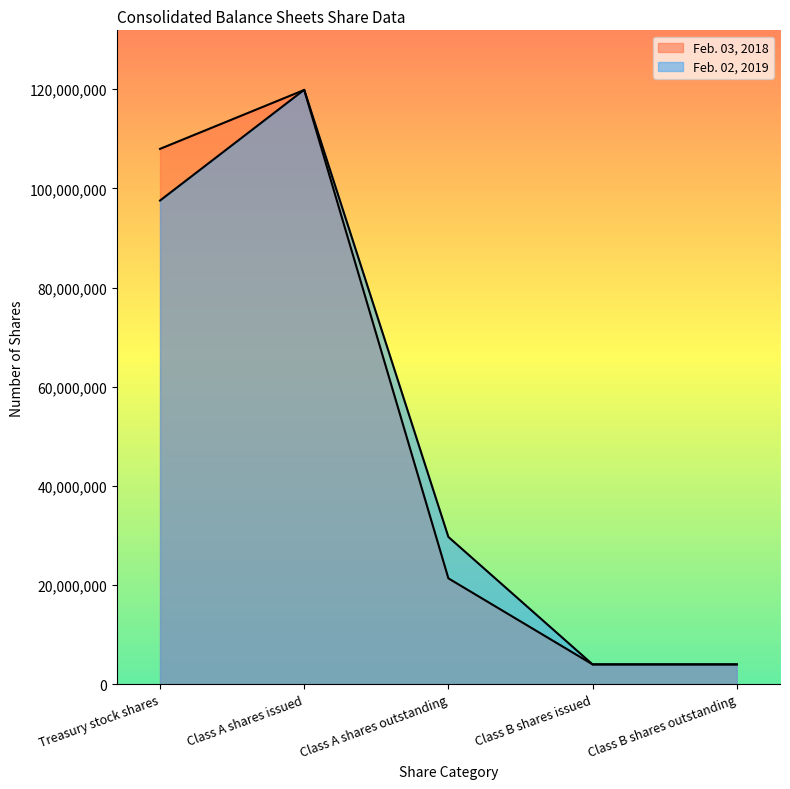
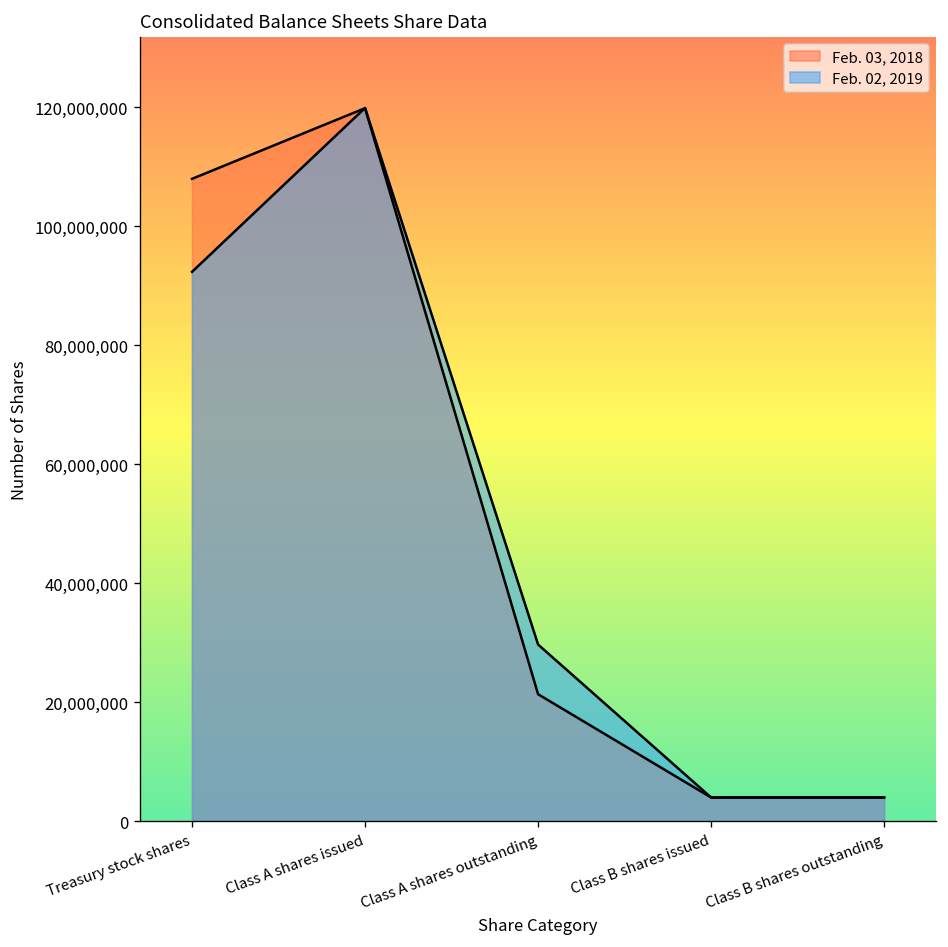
  {
    "Feb. 03, 2018": {
      "Treasury stock shares": "108,000,000",
      "Class A shares outstanding": "21,000,000"
    },
    "Feb. 02, 2019": {
-     "Treasury stock shares": "98,000,000",
+     "Treasury stock shares": "92,000,000",
      "Class A shares outstanding": "30,000,000"
    }
  }
